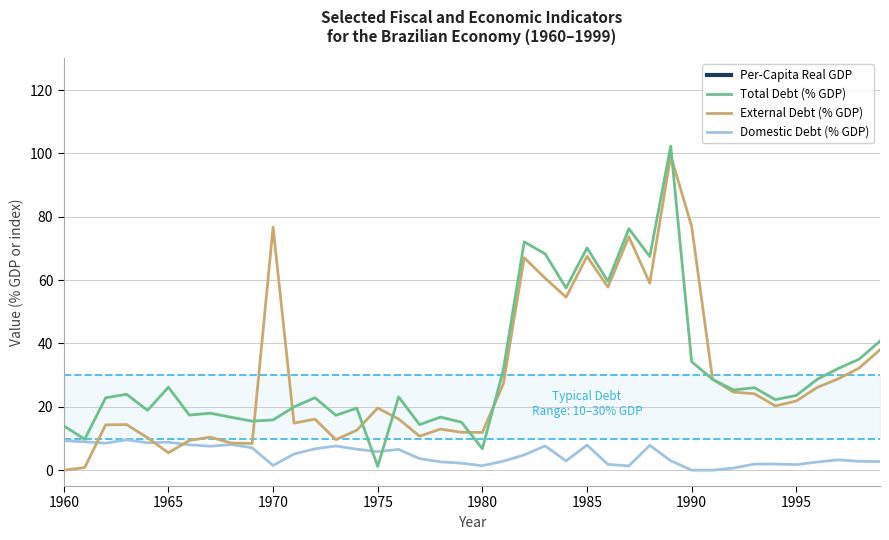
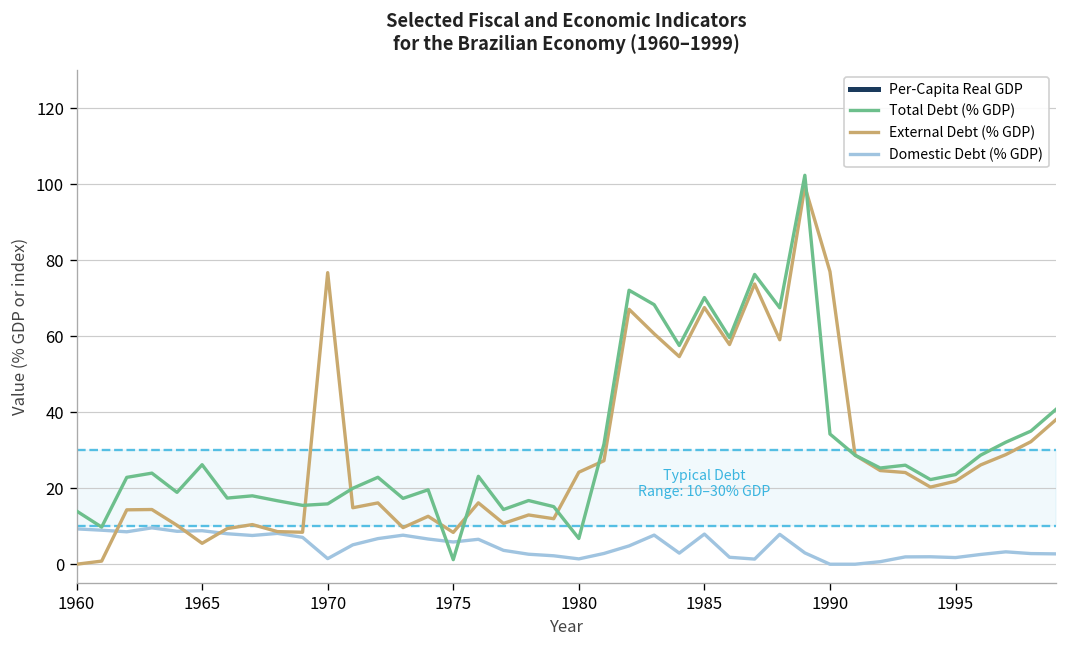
  {
    "Total Debt (% GDP)": {
      "1960": 14,
      "1965": 26,
      "1970": 16,
      "1975": 1,
      "1980": 7,
      "1985": 70,
      "1990": 34,
      "1995": 24
    },
    "External Debt (% GDP)": {
      "1960": 0,
      "1965": 6,
      "1970": 77,
-     "1975": 20,
-     "1980": 12,
+     "1975": 8,
+     "1980": 24,
      "1985": 68,
      "1990": 77,
      "1995": 22
    },
    "Domestic Debt (% GDP)": {
      "1960": 9,
      "1965": 9,
      "1970": 1,
      "1975": 6,
      "1980": 1,
      "1985": 8,
      "1990": 0,
      "1995": 2
    }
  }
